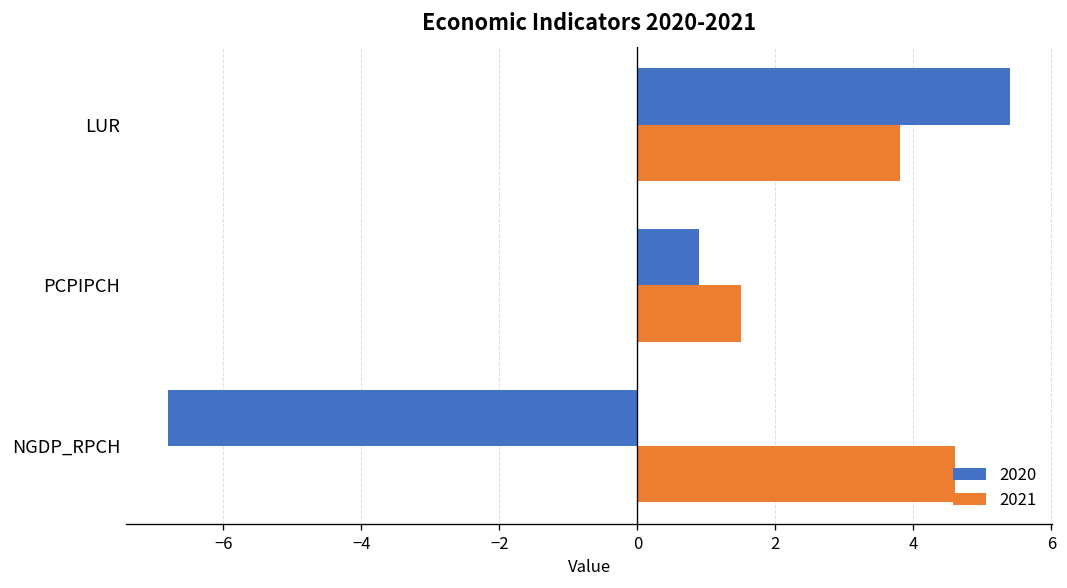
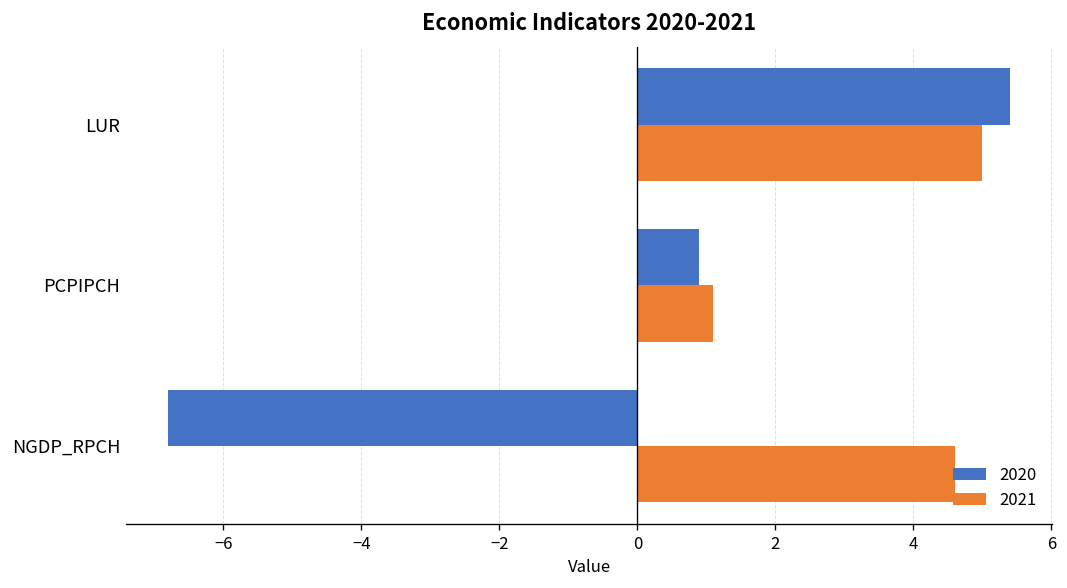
  {
    "2020": {
      "LUR": 5.4,
      "PCPIPCH": 0.9,
      "NGDP_RPCH": -6.8
    },
    "2021": {
-     "LUR": 3.8,
-     "PCPIPCH": 1.5,
+     "LUR": 5.0,
+     "PCPIPCH": 1.1,
      "NGDP_RPCH": 4.6
    }
  }
